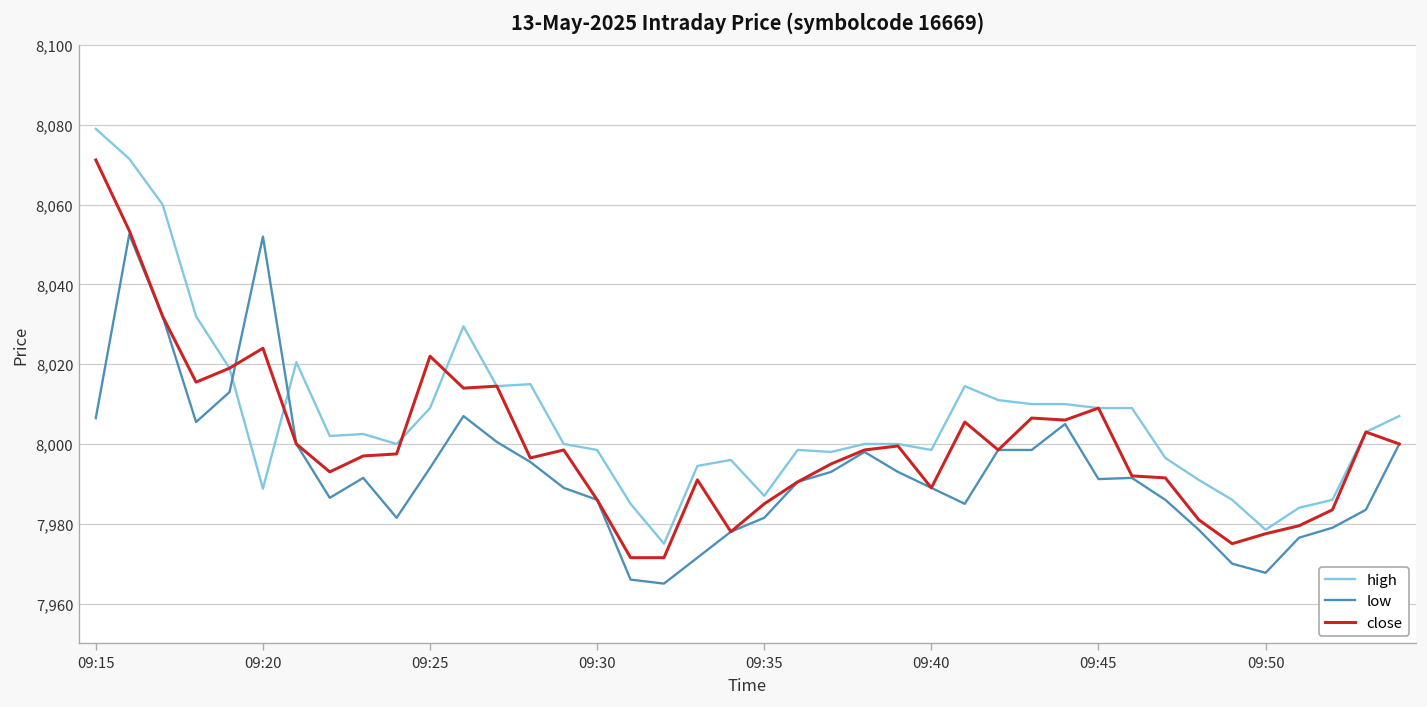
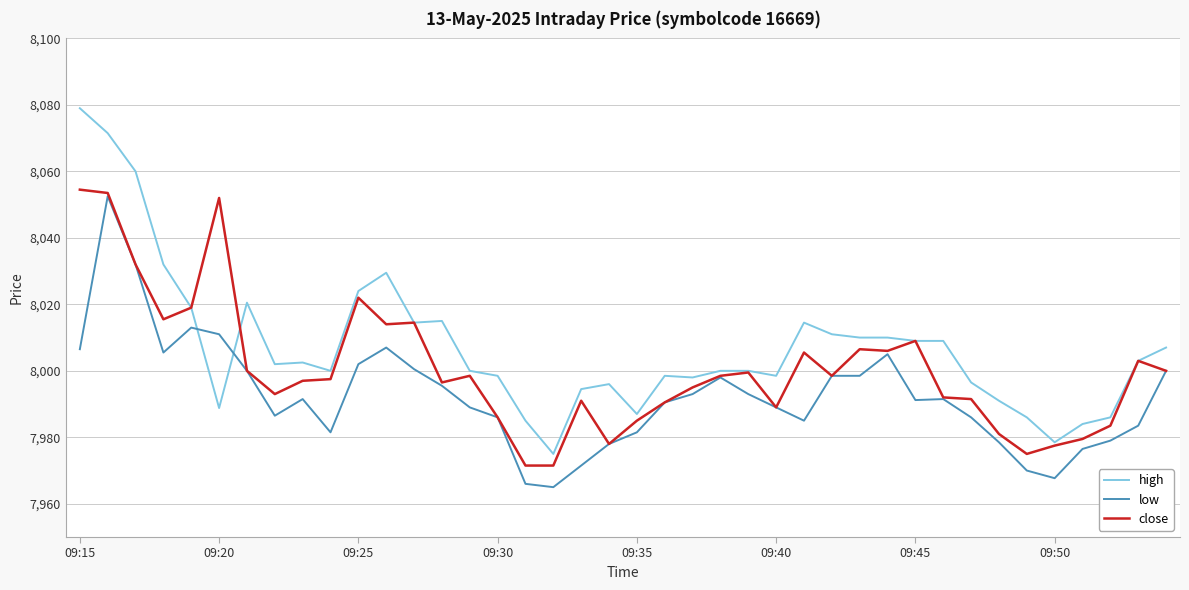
  {
    "high": {
      "09:15": "8,079",
      "09:20": "7,989",
-     "09:25": "8,009",
+     "09:25": "8,024",
      "09:30": "7,999",
      "09:35": "7,987",
      "09:40": "7,999",
      "09:50": "7,979"
    },
    "low": {
      "09:15": "8,007",
-     "09:20": "8,052",
-     "09:25": "7,994",
+     "09:20": "8,011",
+     "09:25": "8,002",
      "09:35": "7,982",
      "09:45": "7,991",
      "09:50": "7,968"
    },
    "close": {
-     "09:15": "8,071",
-     "09:20": "8,024",
+     "09:15": "8,055",
+     "09:20": "8,052",
      "09:25": "8,022",
      "09:35": "7,985",
      "09:50": "7,978"
    }
  }
